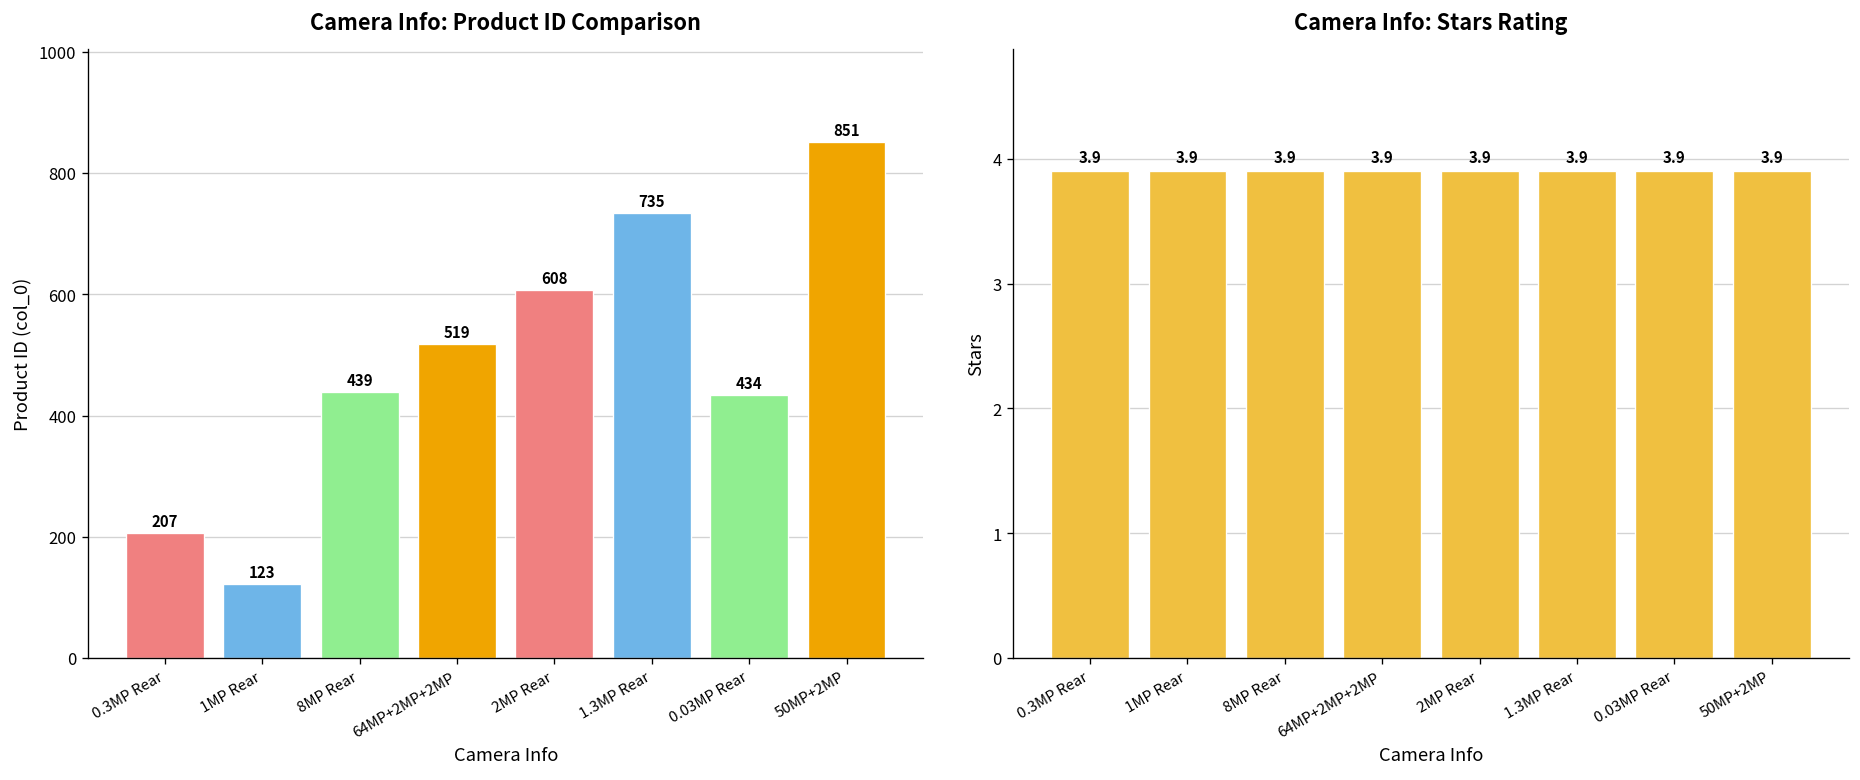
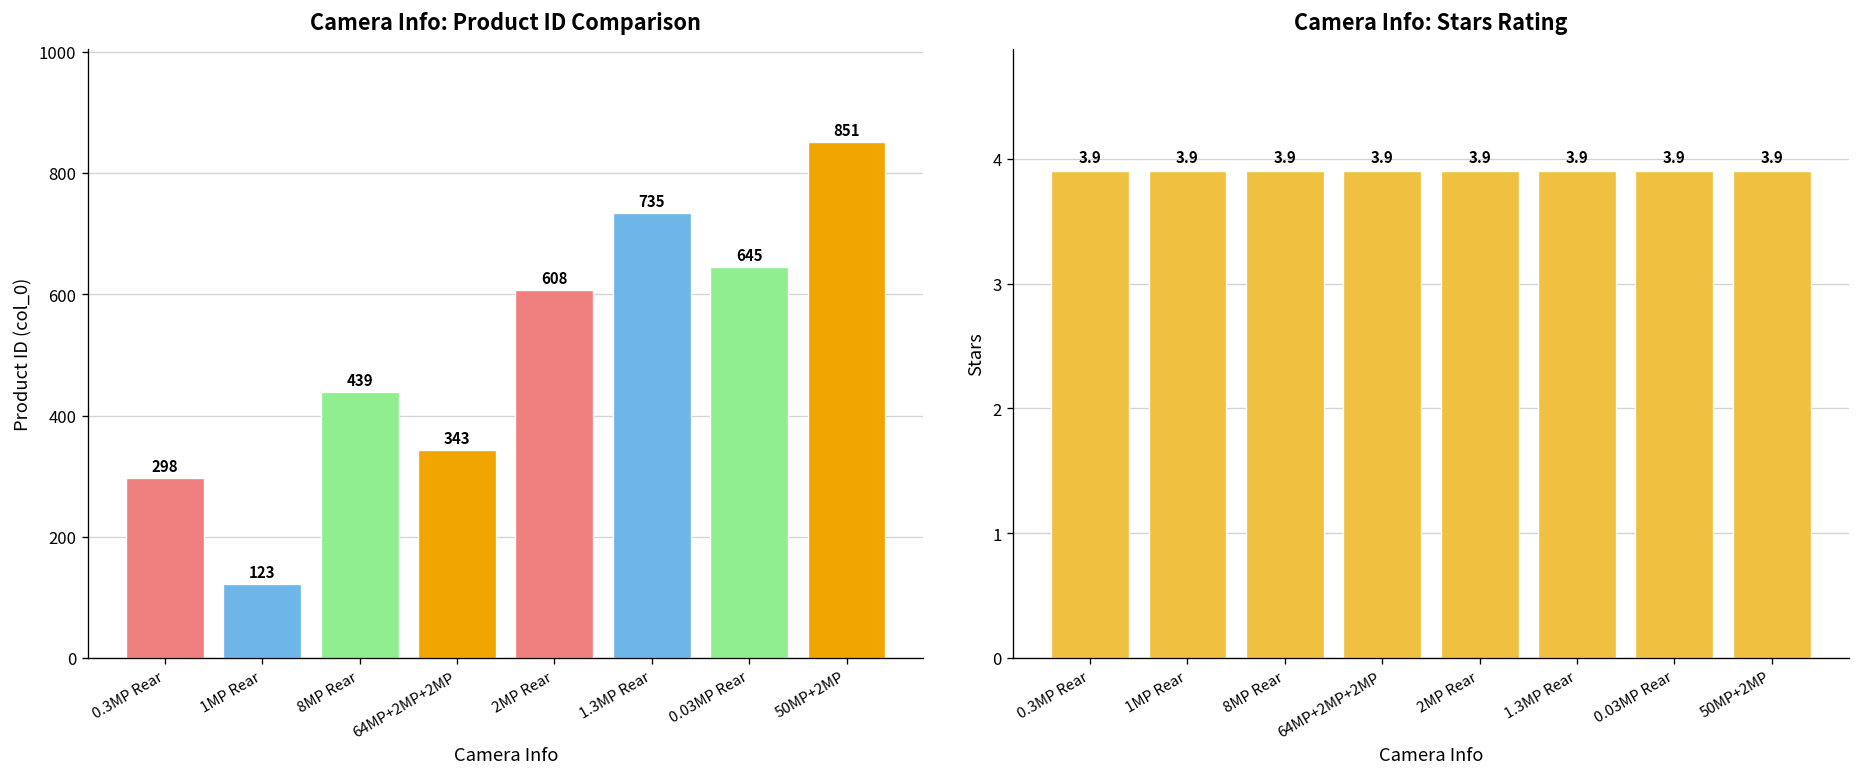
  {
    "Camera Info: Product ID Comparison": {
-     "0.3MP Rear": 207,
+     "0.3MP Rear": 298,
      "1MP Rear": 123,
      "8MP Rear": 439,
-     "64MP+2MP+2MP": 519,
+     "64MP+2MP+2MP": 343,
      "2MP Rear": 608,
      "1.3MP Rear": 735,
-     "0.03MP Rear": 434,
+     "0.03MP Rear": 645,
      "50MP+2MP": 851
    },
    "Camera Info: Stars Rating": {
      "0.3MP Rear": 3.9,
      "1MP Rear": 3.9,
      "8MP Rear": 3.9,
      "64MP+2MP+2MP": 3.9,
      "2MP Rear": 3.9,
      "1.3MP Rear": 3.9,
      "0.03MP Rear": 3.9,
      "50MP+2MP": 3.9
    }
  }
